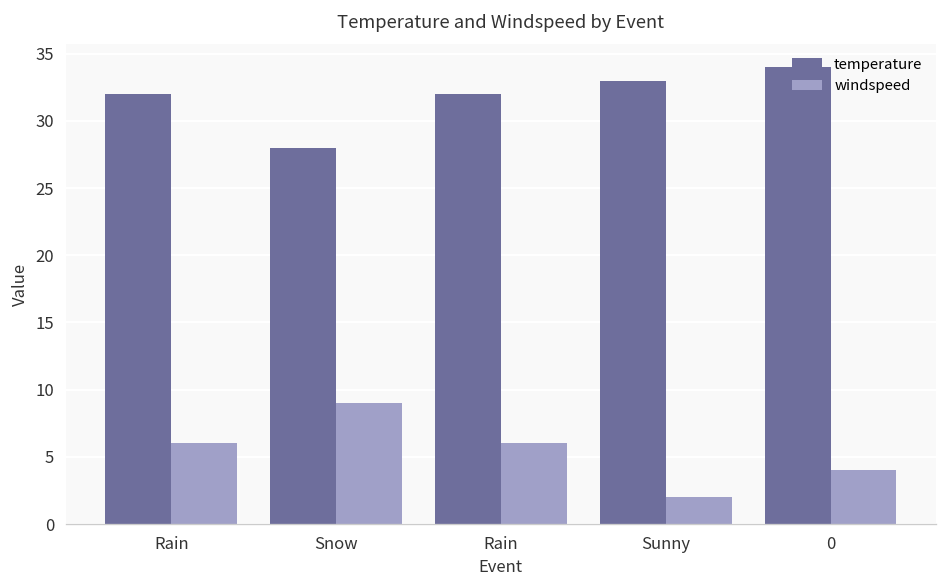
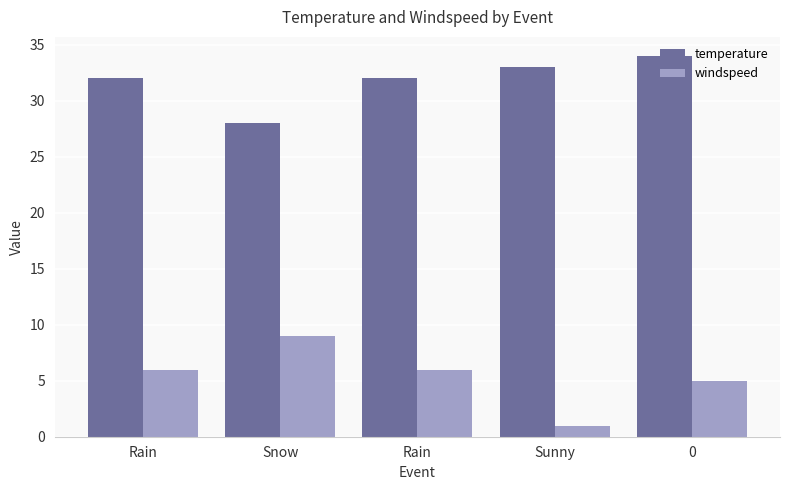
  {
    "temperature": {
      "Snow": 28,
      "Sunny": 33,
      "0": 34
    },
    "windspeed": {
      "Snow": 9,
-     "Sunny": 2,
-     "0": 4
+     "Sunny": 1,
+     "0": 5
    }
  }
